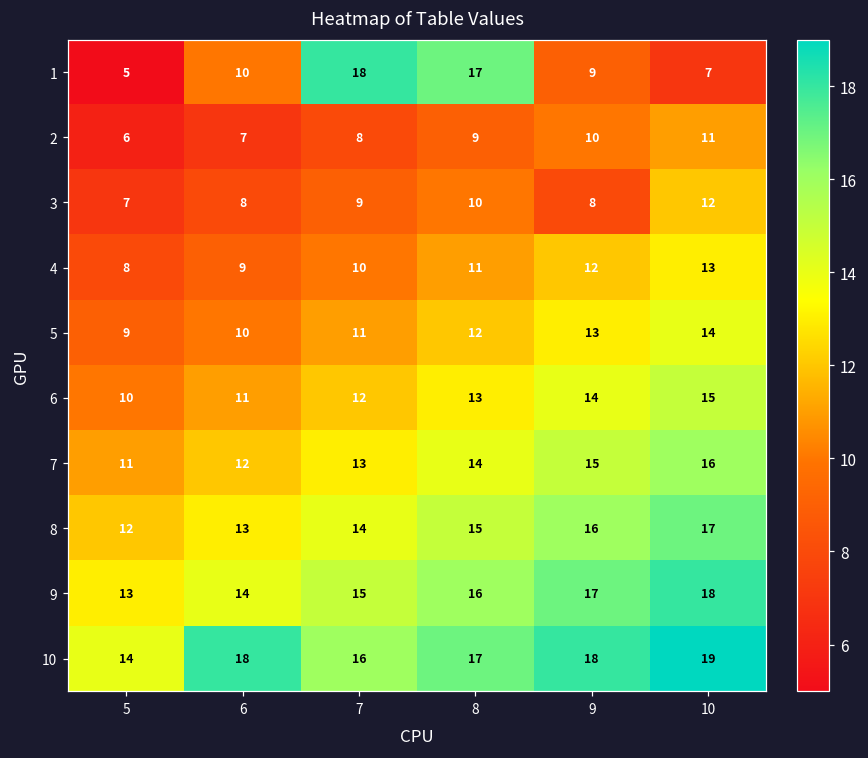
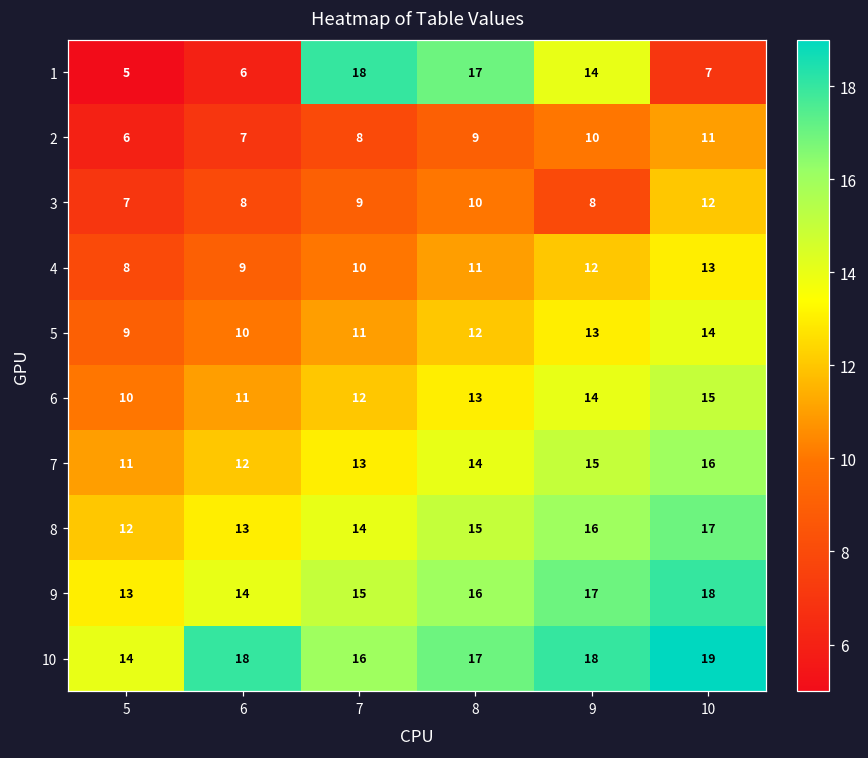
  {
    "1": {
      "5": 5,
-     "6": 10,
+     "6": 6,
      "7": 18,
      "8": 17,
-     "9": 9,
+     "9": 14,
      "10": 7
    },
    "2": {
      "5": 6,
      "6": 7,
      "7": 8,
      "8": 9,
      "9": 10,
      "10": 11
    },
    "3": {
      "5": 7,
      "6": 8,
      "7": 9,
      "8": 10,
      "9": 8,
      "10": 12
    },
    "4": {
      "5": 8,
      "6": 9,
      "7": 10,
      "8": 11,
      "9": 12,
      "10": 13
    },
    "5": {
      "5": 9,
      "6": 10,
      "7": 11,
      "8": 12,
      "9": 13,
      "10": 14
    },
    "6": {
      "5": 10,
      "6": 11,
      "7": 12,
      "8": 13,
      "9": 14,
      "10": 15
    },
    "7": {
      "5": 11,
      "6": 12,
      "7": 13,
      "8": 14,
      "9": 15,
      "10": 16
    },
    "8": {
      "5": 12,
      "6": 13,
      "7": 14,
      "8": 15,
      "9": 16,
      "10": 17
    },
    "9": {
      "5": 13,
      "6": 14,
      "7": 15,
      "8": 16,
      "9": 17,
      "10": 18
    },
    "10": {
      "5": 14,
      "6": 18,
      "7": 16,
      "8": 17,
      "9": 18,
      "10": 19
    }
  }
